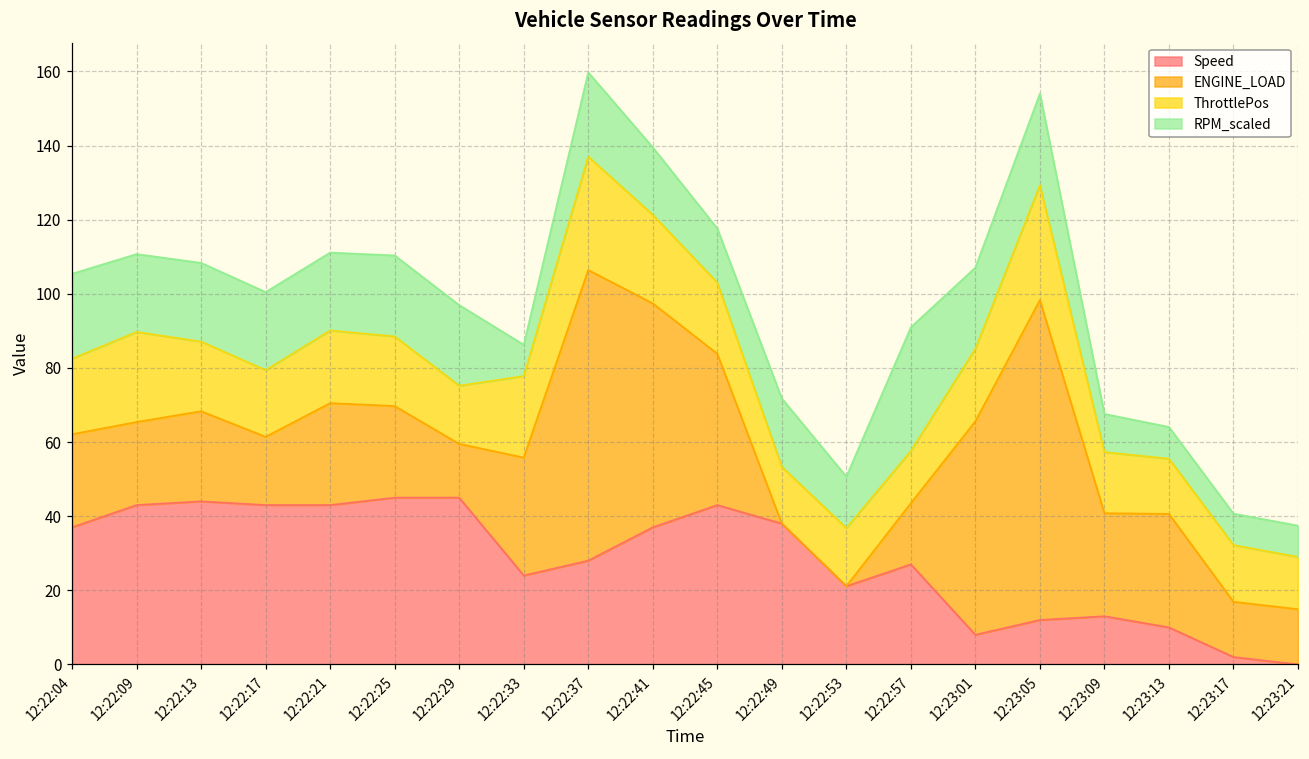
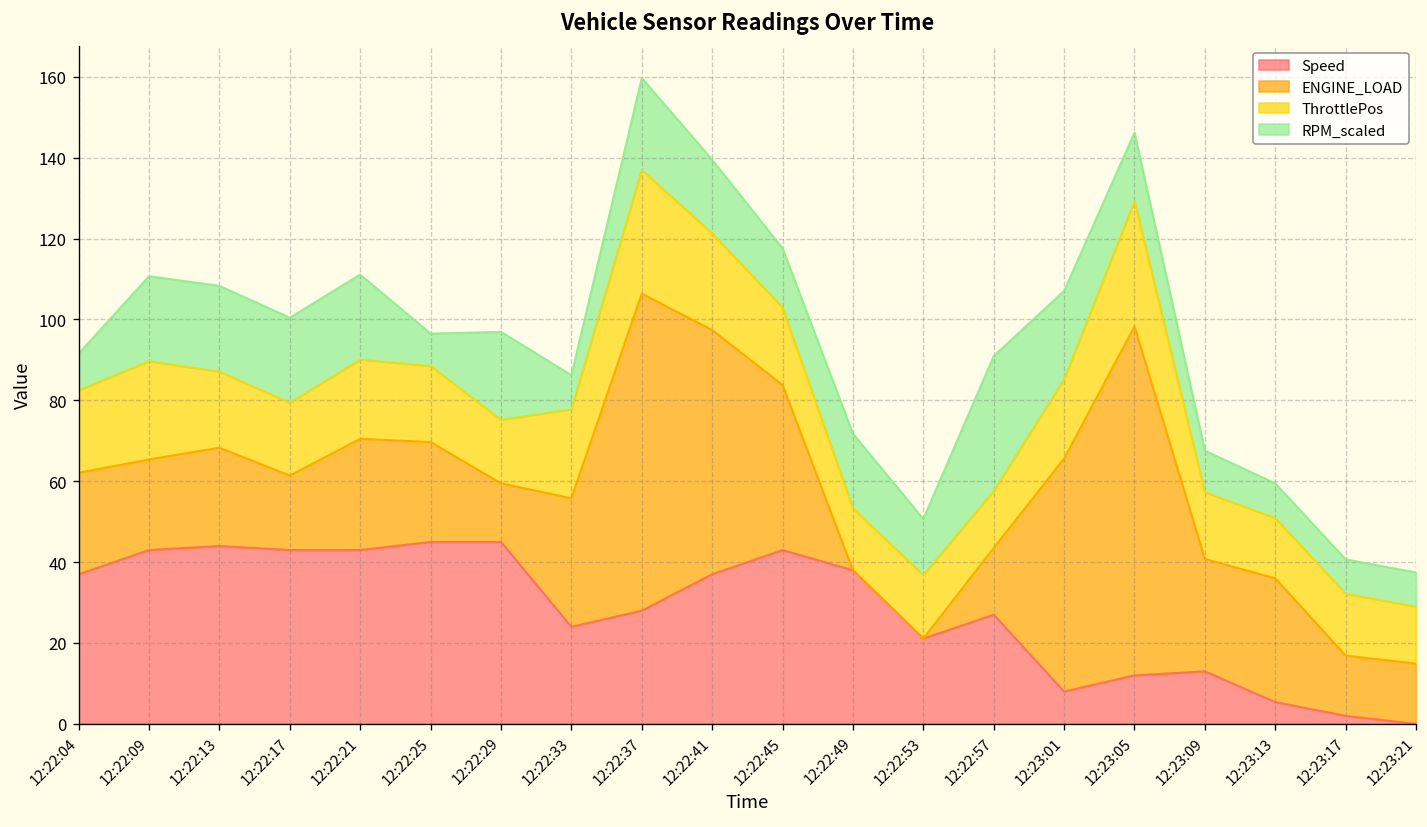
  {
    "Speed": {
      "12:22:04": 37,
      "12:22:09": 43,
      "12:22:13": 44,
      "12:22:17": 43,
      "12:22:21": 43,
      "12:22:25": 45,
      "12:22:29": 45,
      "12:22:33": 24,
      "12:22:37": 28,
      "12:22:41": 37,
      "12:22:45": 43,
      "12:22:57": 27,
      "12:23:01": 8,
      "12:23:05": 12,
      "12:23:09": 13,
-     "12:23:13": 10,
+     "12:23:13": 5,
      "12:23:17": 2,
      "12:23:21": 0
    },
    "RPM_scaled": {
-     "12:22:04": 23,
+     "12:22:04": 9,
      "12:22:09": 21,
      "12:22:13": 21,
      "12:22:17": 21,
      "12:22:21": 21,
-     "12:22:25": 22,
+     "12:22:25": 8,
      "12:22:29": 22,
      "12:22:33": 8,
      "12:22:37": 23,
      "12:22:41": 18,
      "12:22:45": 15,
      "12:22:49": 18,
      "12:22:53": 14,
      "12:22:57": 33,
      "12:23:01": 22,
-     "12:23:05": 25,
+     "12:23:05": 17,
      "12:23:09": 10,
      "12:23:13": 9,
      "12:23:17": 8,
      "12:23:21": 8
    }
  }
